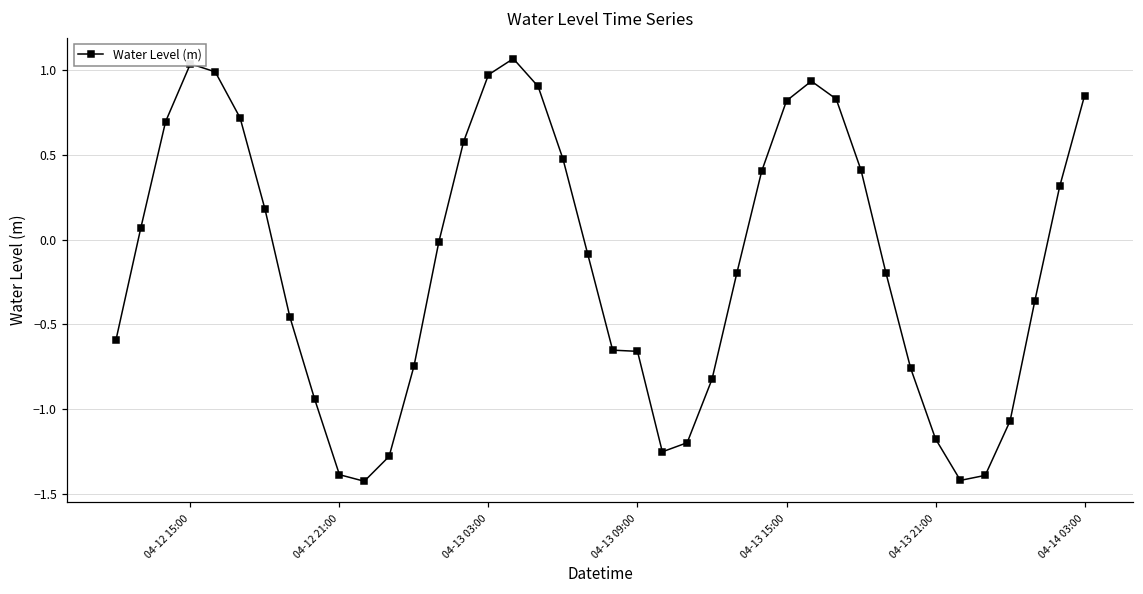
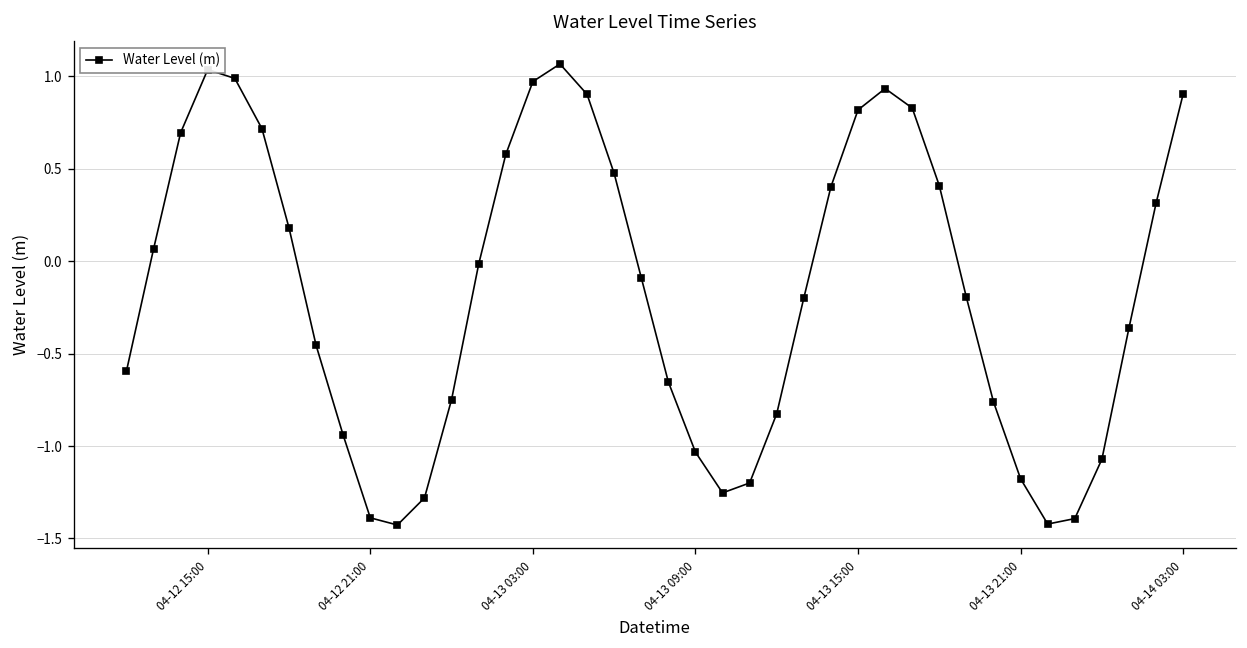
  {
    "04-12 21:00": -1.39,
    "04-13 03:00": 0.97,
-   "04-13 09:00": -0.66,
+   "04-13 09:00": -1.03,
    "04-13 15:00": 0.82,
    "04-13 21:00": -1.18,
-   "04-14 03:00": 0.85
+   "04-14 03:00": 0.91
  }
